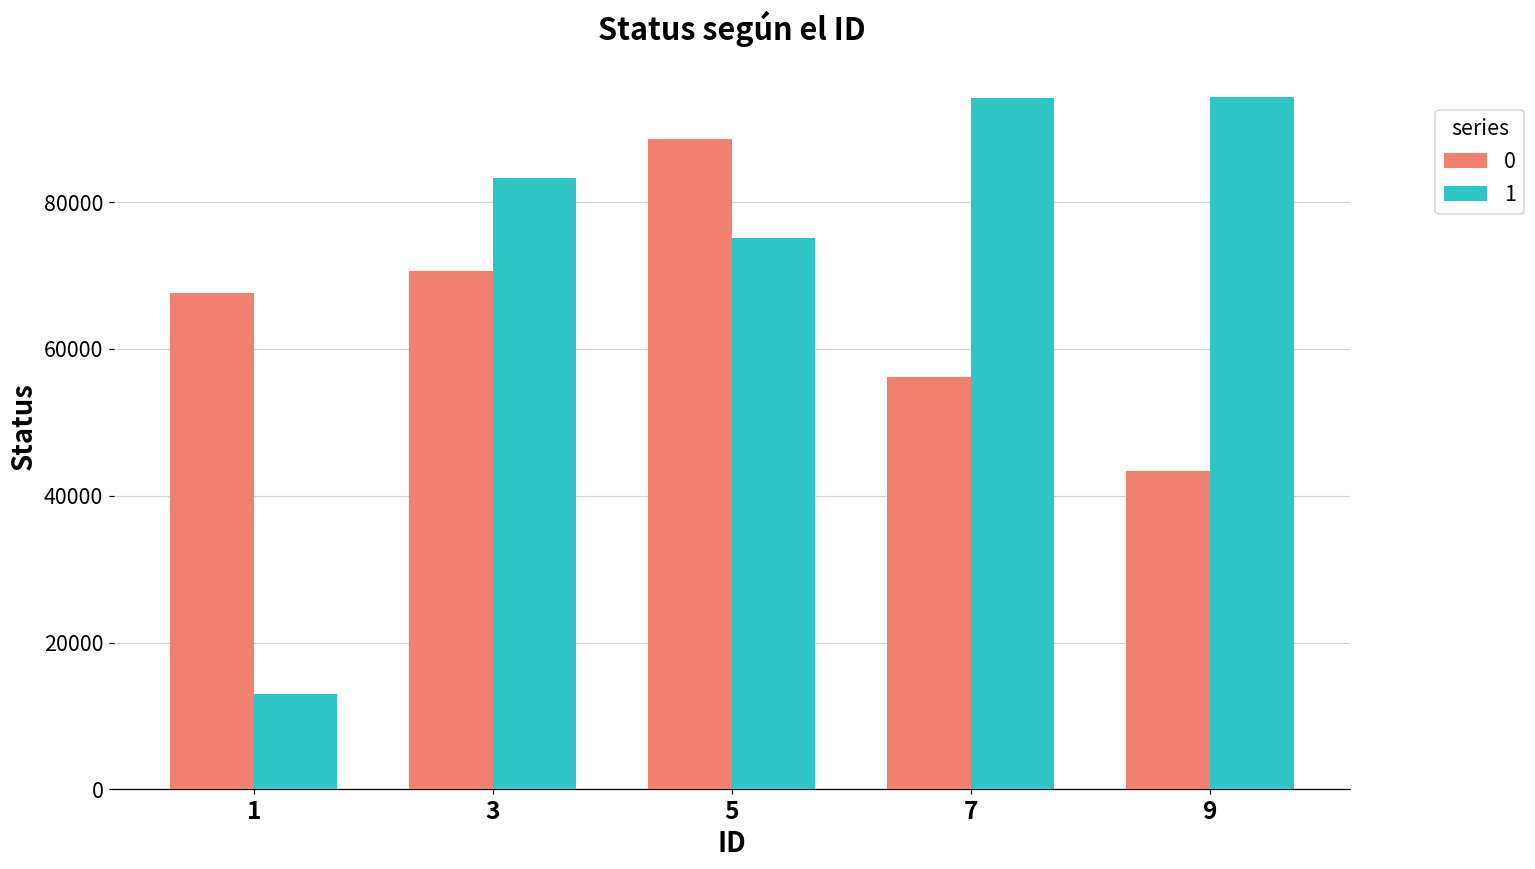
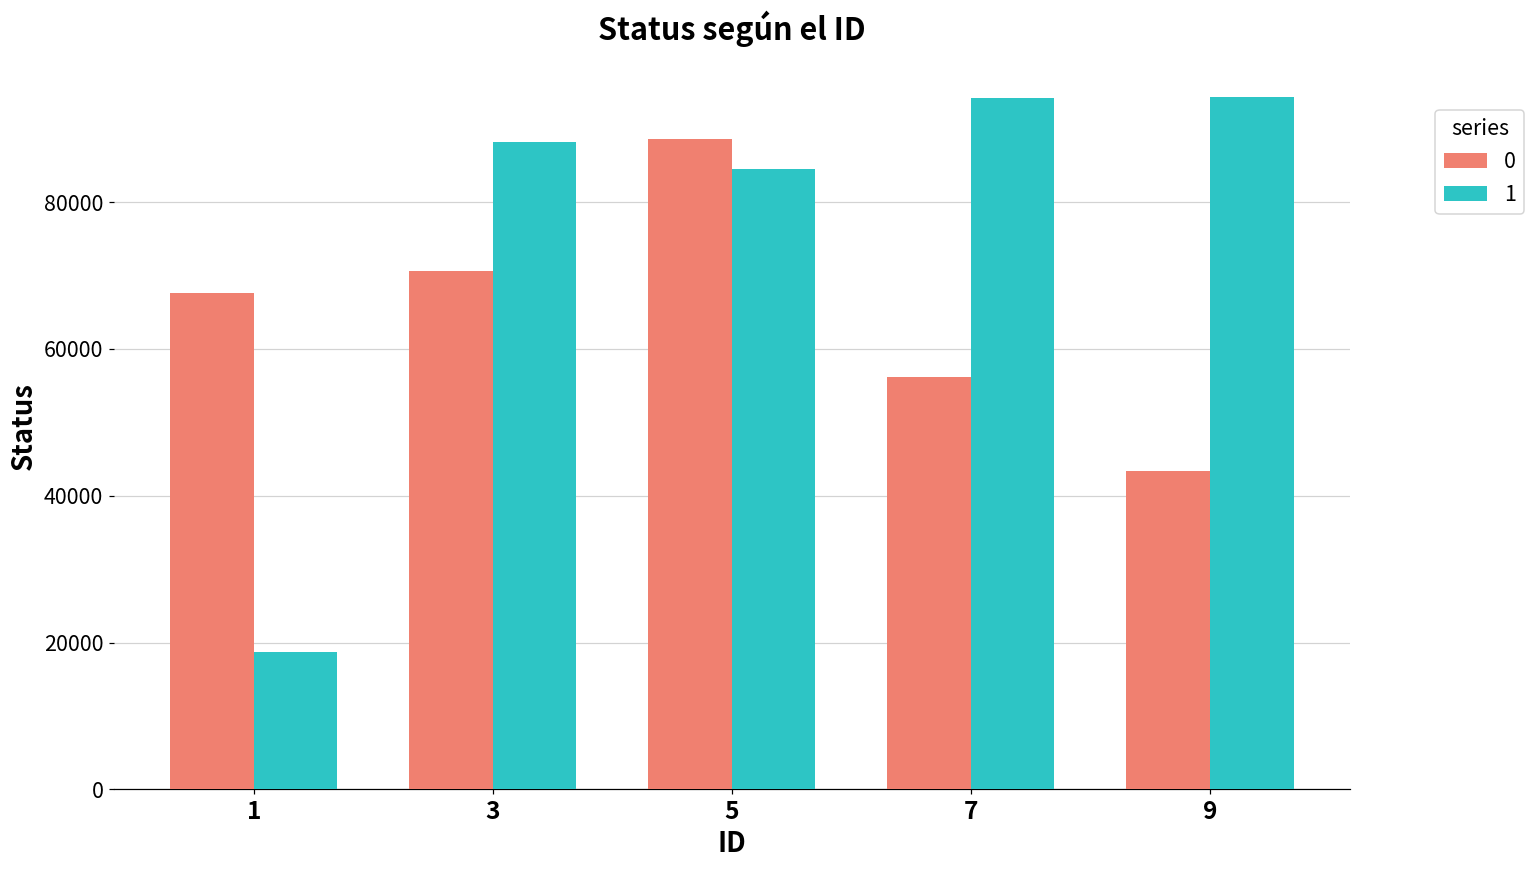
  {
    "0": {
      "1": 68000,
      "3": 71000,
      "5": 89000,
      "7": 56000,
      "9": 43000
    },
    "1": {
-     "1": 13000,
-     "3": 83000,
-     "5": 75000,
+     "1": 19000,
+     "3": 88000,
+     "5": 84000,
      "7": 94000,
      "9": 94000
    }
  }
